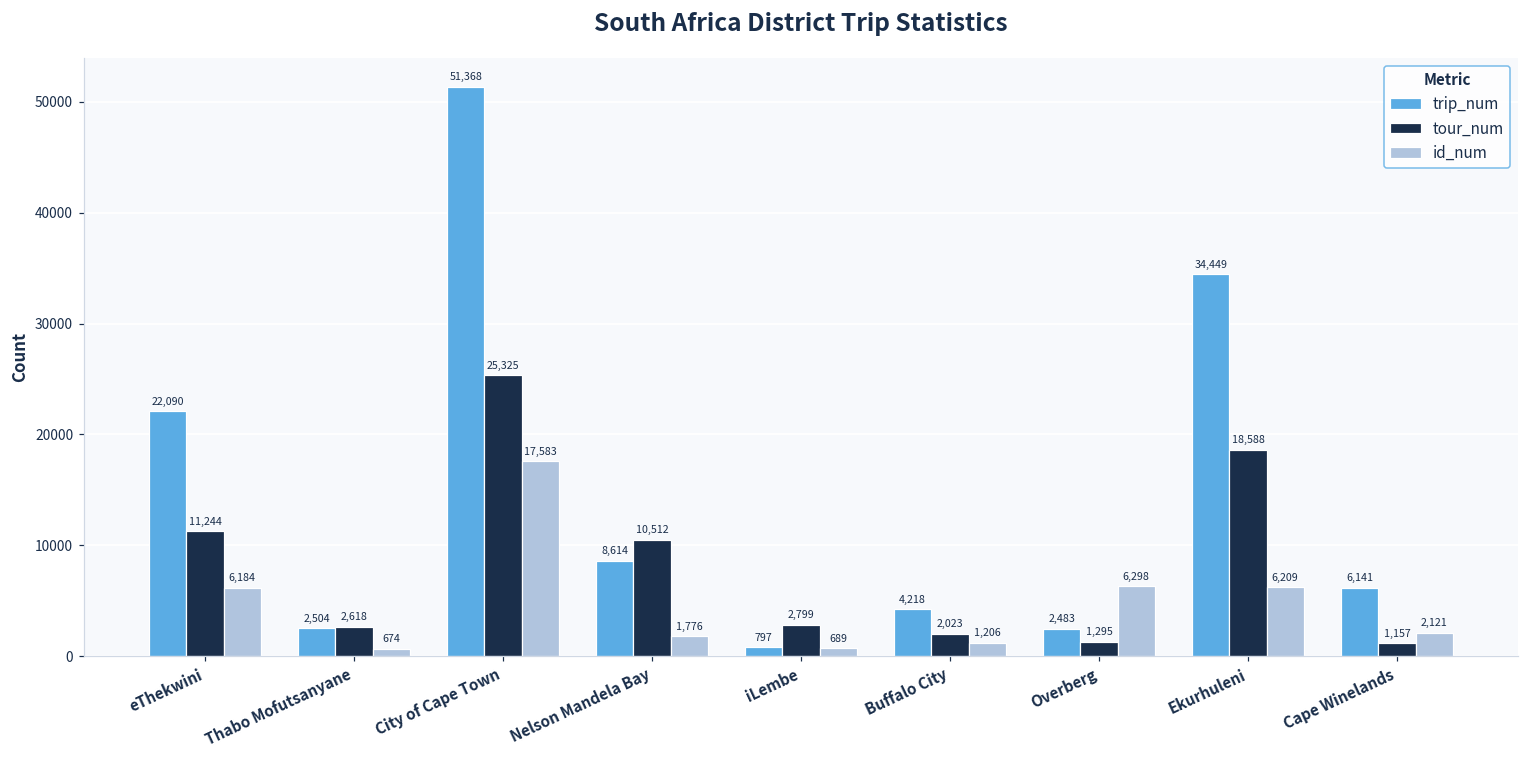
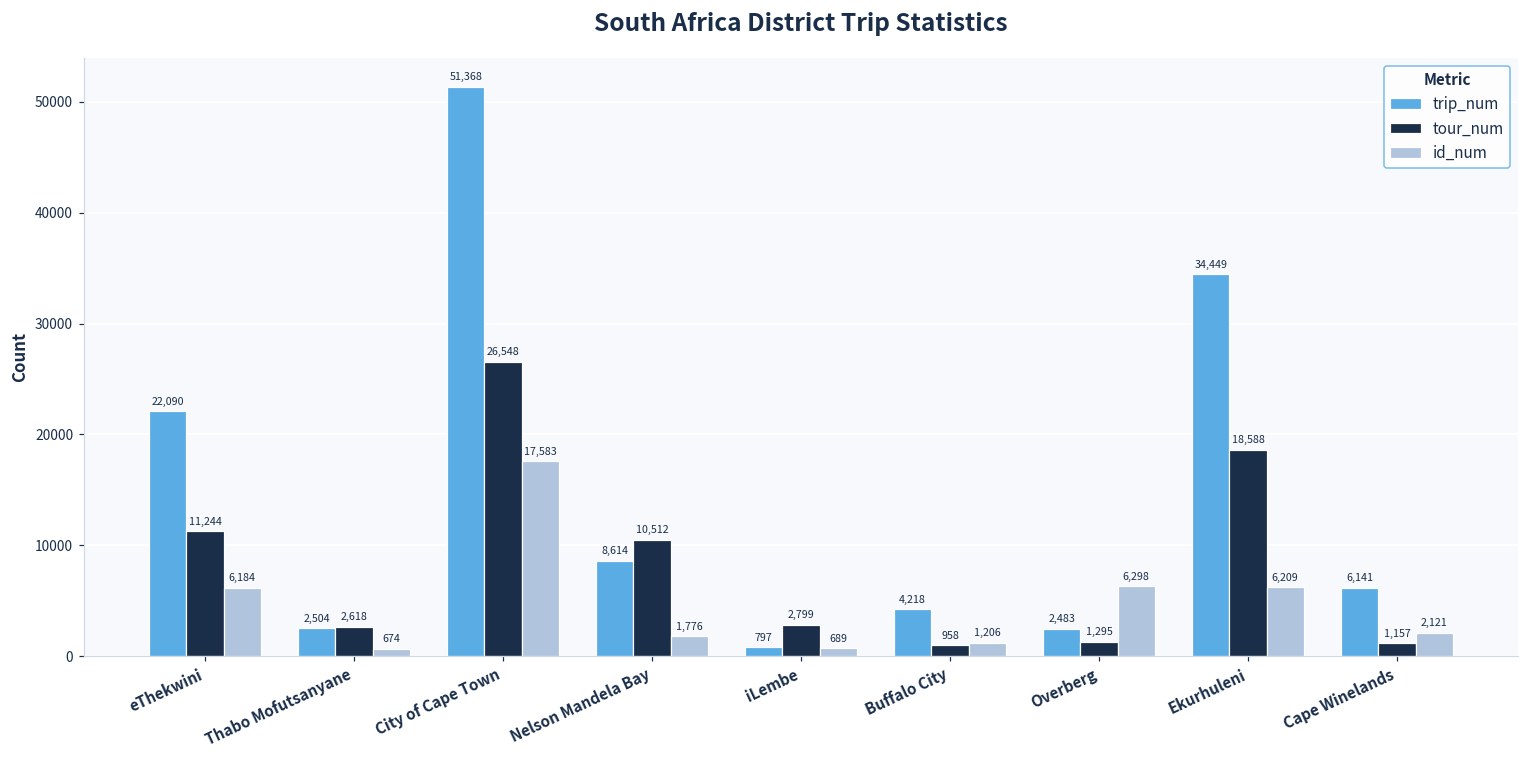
  {
    "trip_num": {
      "eThekwini": "22,090",
      "Thabo Mofutsanyane": "2,504",
      "City of Cape Town": "51,368",
      "Nelson Mandela Bay": "8,614",
      "iLembe": "797",
      "Buffalo City": "4,218",
      "Overberg": "2,483",
      "Ekurhuleni": "34,449",
      "Cape Winelands": "6,141"
    },
    "tour_num": {
      "eThekwini": "11,244",
      "Thabo Mofutsanyane": "2,618",
-     "City of Cape Town": "25,325",
+     "City of Cape Town": "26,548",
      "Nelson Mandela Bay": "10,512",
      "iLembe": "2,799",
-     "Buffalo City": "2,023",
+     "Buffalo City": "958",
      "Overberg": "1,295",
      "Ekurhuleni": "18,588",
      "Cape Winelands": "1,157"
    },
    "id_num": {
      "eThekwini": "6,184",
      "Thabo Mofutsanyane": "674",
      "City of Cape Town": "17,583",
      "Nelson Mandela Bay": "1,776",
      "iLembe": "689",
      "Buffalo City": "1,206",
      "Overberg": "6,298",
      "Ekurhuleni": "6,209",
      "Cape Winelands": "2,121"
    }
  }
